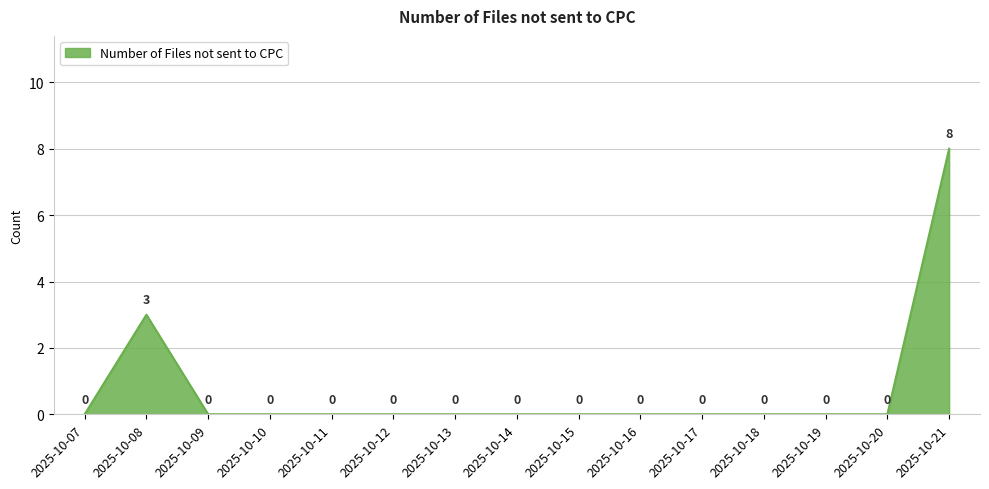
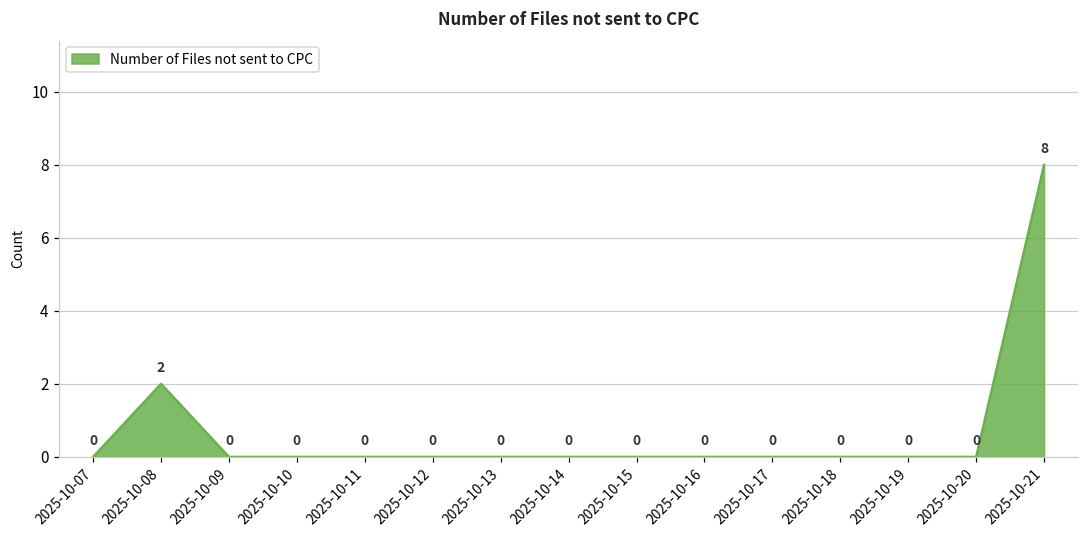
  {
    "2025-10-07": 0,
-   "2025-10-08": 3,
+   "2025-10-08": 2,
    "2025-10-09": 0,
    "2025-10-10": 0,
    "2025-10-11": 0,
    "2025-10-12": 0,
    "2025-10-13": 0,
    "2025-10-14": 0,
    "2025-10-15": 0,
    "2025-10-16": 0,
    "2025-10-17": 0,
    "2025-10-18": 0,
    "2025-10-19": 0,
    "2025-10-20": 0,
    "2025-10-21": 8
  }
